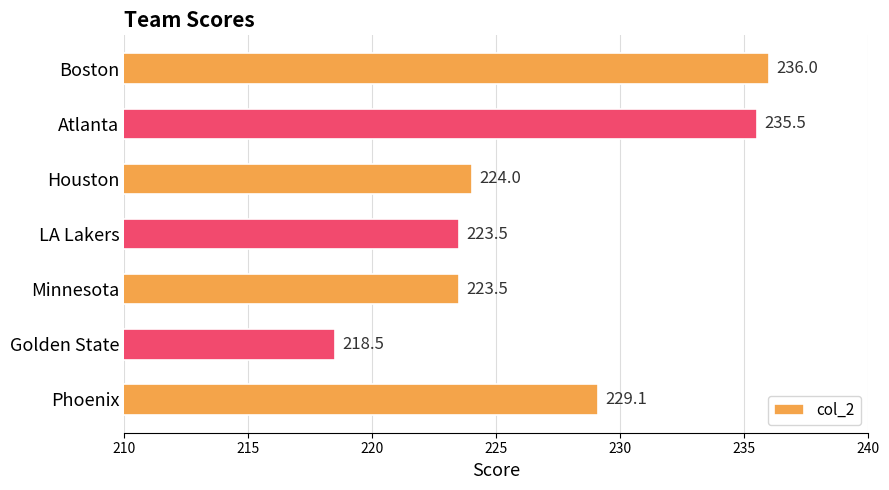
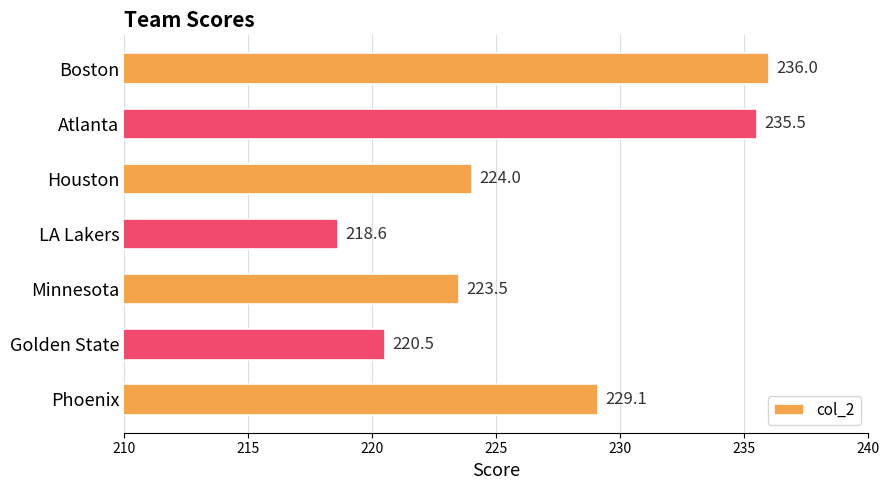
  {
    "Boston": 236.0,
    "Atlanta": 235.5,
    "Houston": 224.0,
-   "LA Lakers": 223.5,
+   "LA Lakers": 218.6,
    "Minnesota": 223.5,
-   "Golden State": 218.5,
+   "Golden State": 220.5,
    "Phoenix": 229.1
  }
